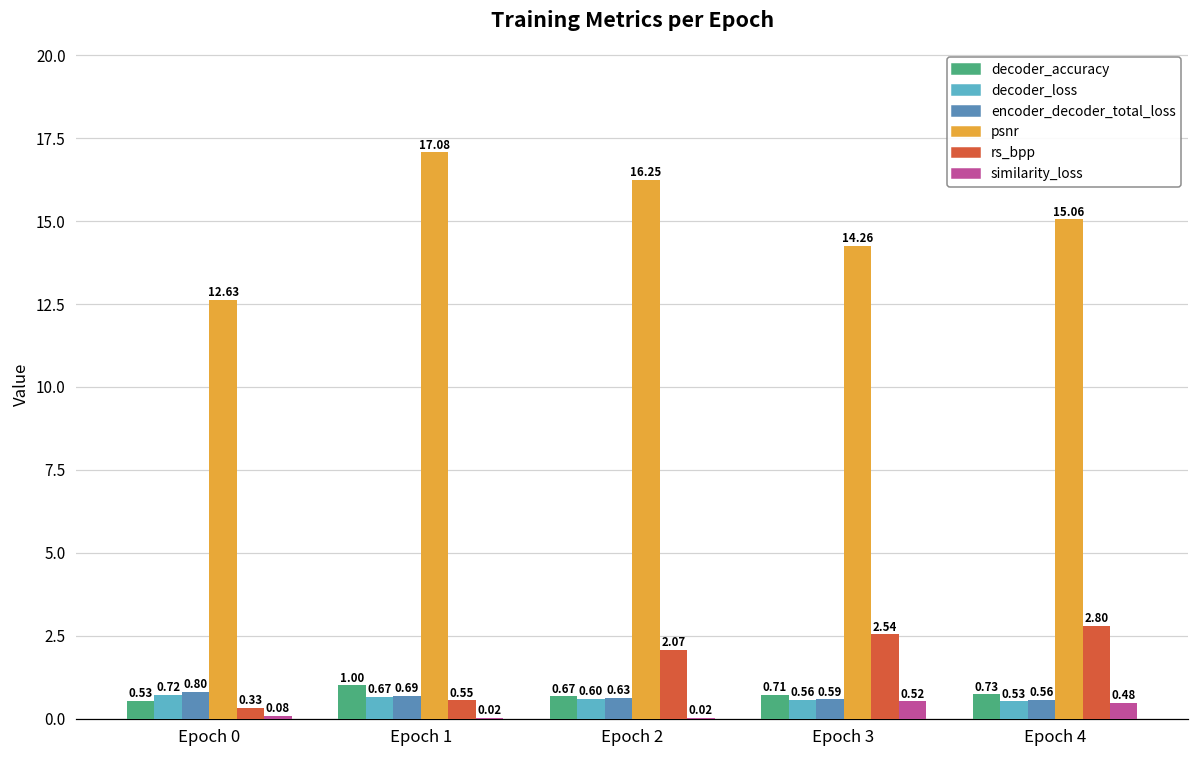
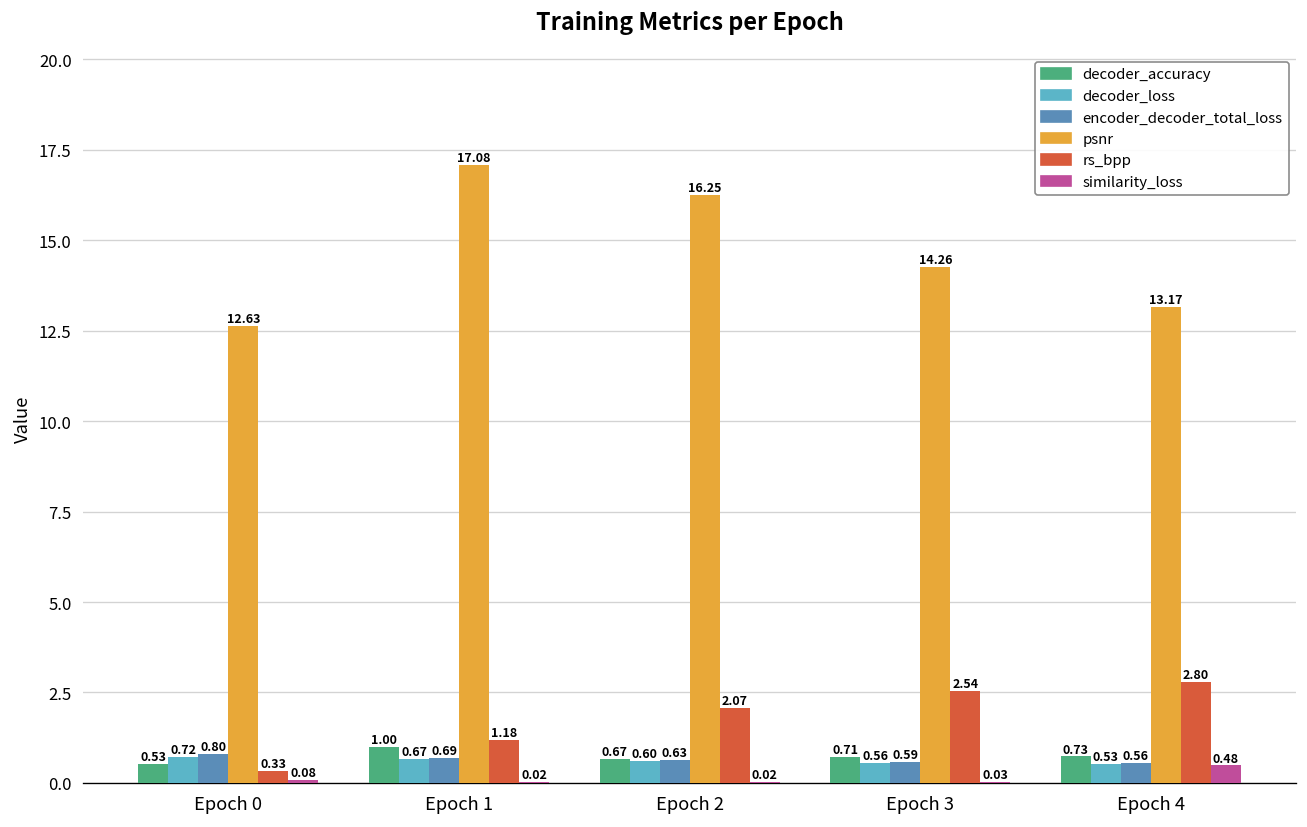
  {
    "decoder_accuracy": {
      "Epoch 0": 0.53,
      "Epoch 1": 1.00,
      "Epoch 2": 0.67,
      "Epoch 3": 0.71,
      "Epoch 4": 0.73
    },
    "psnr": {
      "Epoch 0": 12.63,
      "Epoch 1": 17.08,
      "Epoch 2": 16.25,
      "Epoch 3": 14.26,
-     "Epoch 4": 15.06
+     "Epoch 4": 13.17
    },
    "rs_bpp": {
      "Epoch 0": 0.33,
-     "Epoch 1": 0.55,
+     "Epoch 1": 1.18,
      "Epoch 2": 2.07,
      "Epoch 3": 2.54,
      "Epoch 4": 2.80
    },
    "similarity_loss": {
      "Epoch 0": 0.08,
      "Epoch 1": 0.02,
      "Epoch 2": 0.02,
-     "Epoch 3": 0.52,
+     "Epoch 3": 0.03,
      "Epoch 4": 0.48
    }
  }
